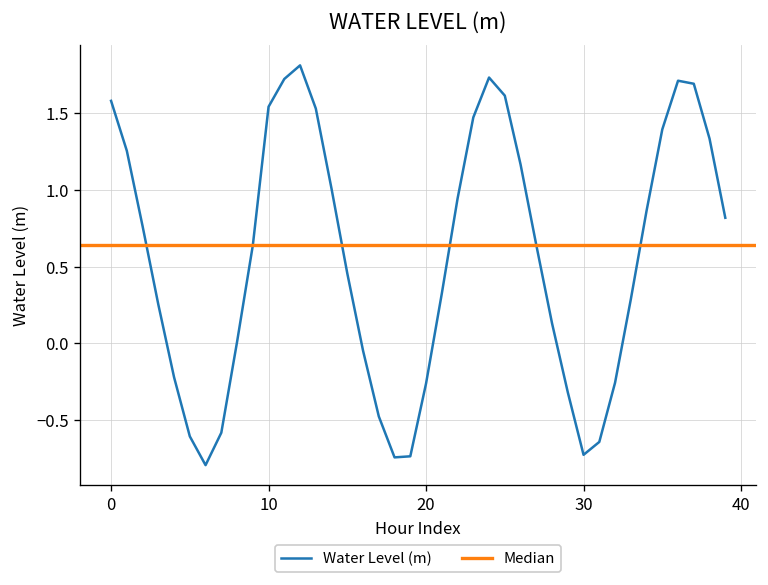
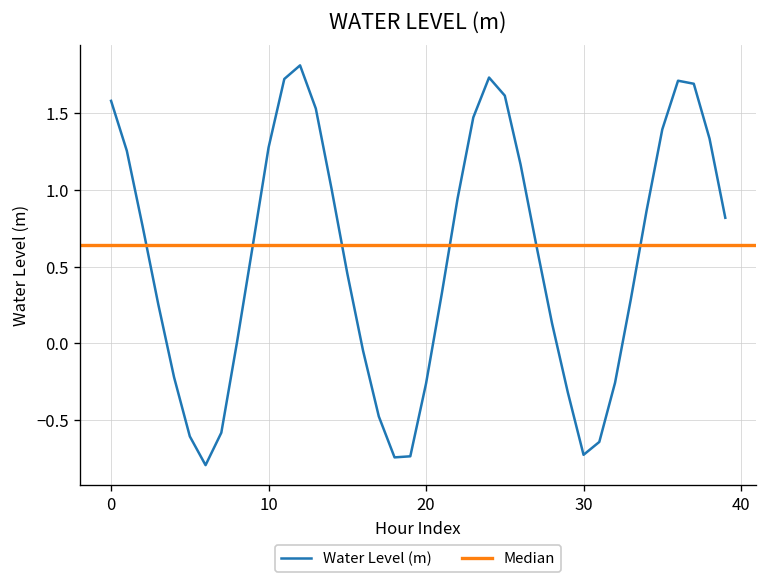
  {
    "0": 1.58,
-   "10": 1.54,
+   "10": 1.28,
    "20": -0.26,
    "30": -0.73
  }
